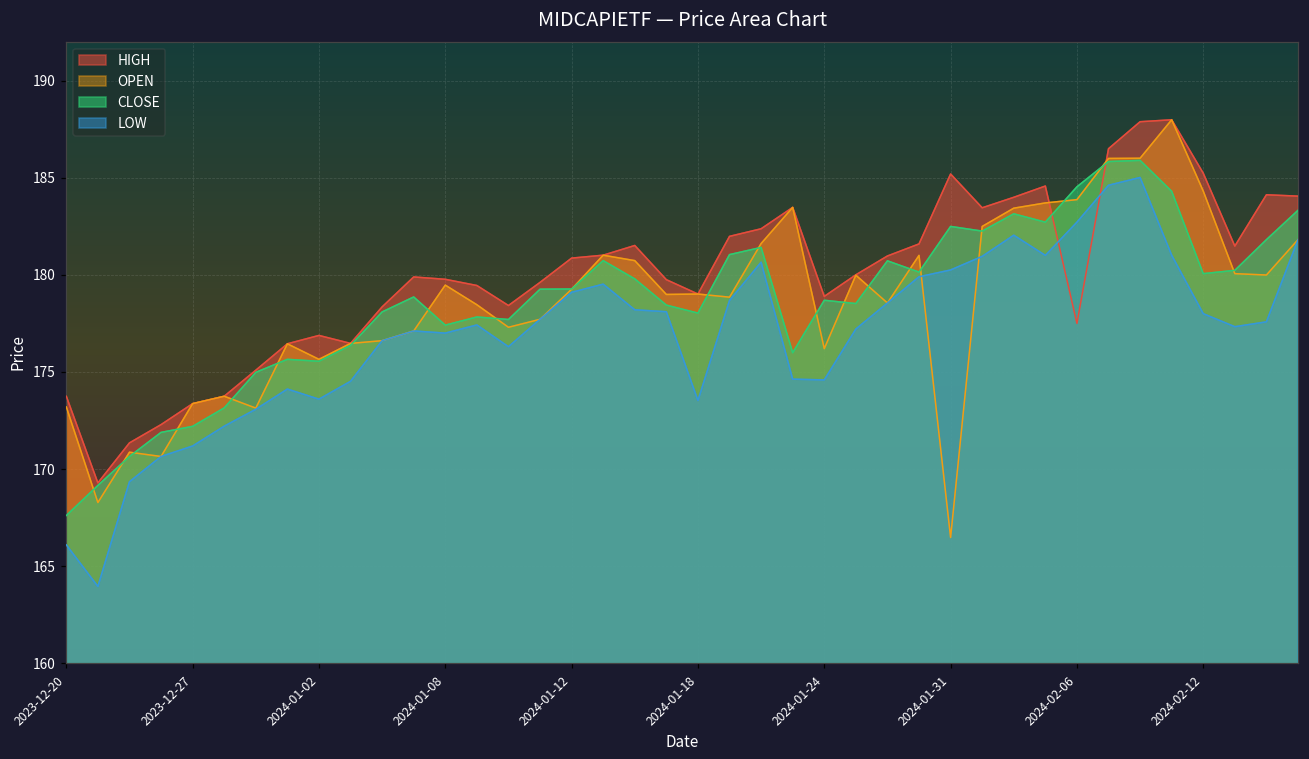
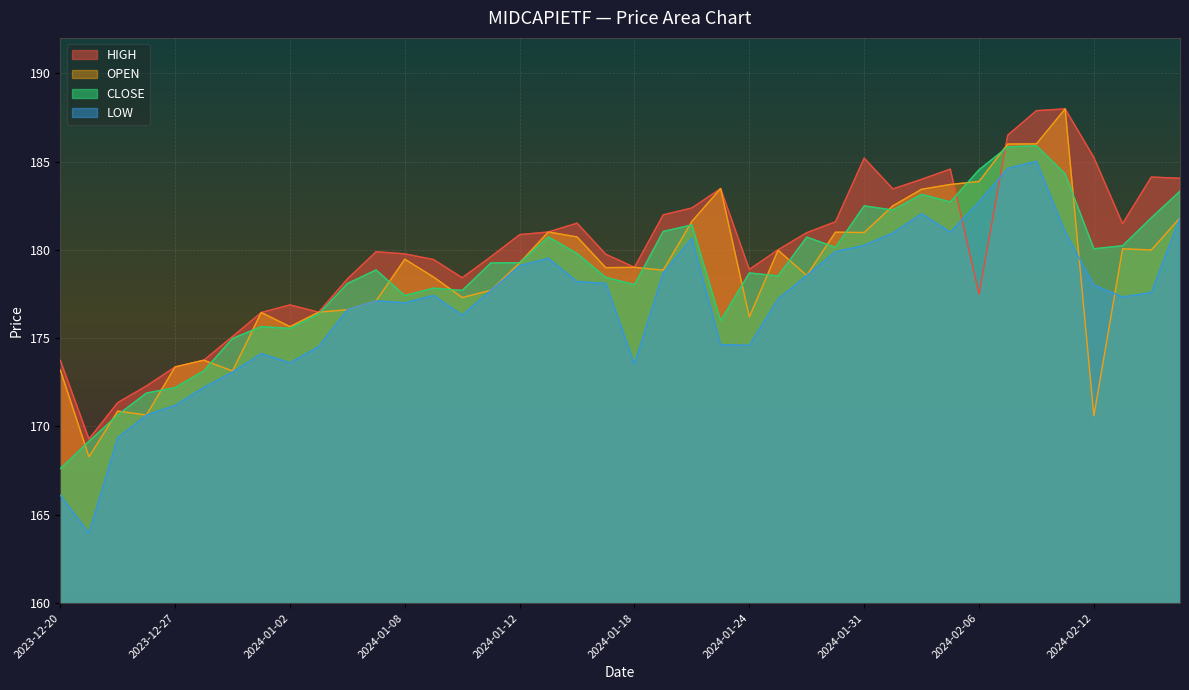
  {
    "HIGH": {
      "2023-12-20": 173.8,
      "2024-01-02": 176.9,
      "2024-01-08": 179.8,
      "2024-01-12": 180.9,
      "2024-01-24": 178.9,
      "2024-01-31": 185.2,
      "2024-02-06": 177.5,
      "2024-02-12": 185.2
    },
    "OPEN": {
      "2023-12-20": 173.2,
      "2024-01-08": 179.5,
      "2024-01-24": 176.2,
-     "2024-01-31": 166.5,
+     "2024-01-31": 181.0,
      "2024-02-06": 183.9,
-     "2024-02-12": 184.3
+     "2024-02-12": 170.6
    },
    "CLOSE": {
      "2023-12-20": 167.6,
      "2023-12-27": 172.2,
      "2024-01-08": 177.4,
      "2024-01-18": 178.0,
      "2024-01-24": 178.7,
      "2024-01-31": 182.5,
      "2024-02-06": 184.5,
      "2024-02-12": 180.1
    },
    "LOW": {
      "2023-12-20": 166.1,
      "2023-12-27": 171.2,
      "2024-01-02": 173.6,
      "2024-01-08": 177.0,
      "2024-01-12": 179.1,
      "2024-01-18": 173.5,
      "2024-01-24": 174.6,
      "2024-01-31": 180.3,
      "2024-02-06": 182.7,
      "2024-02-12": 178.0
    }
  }
